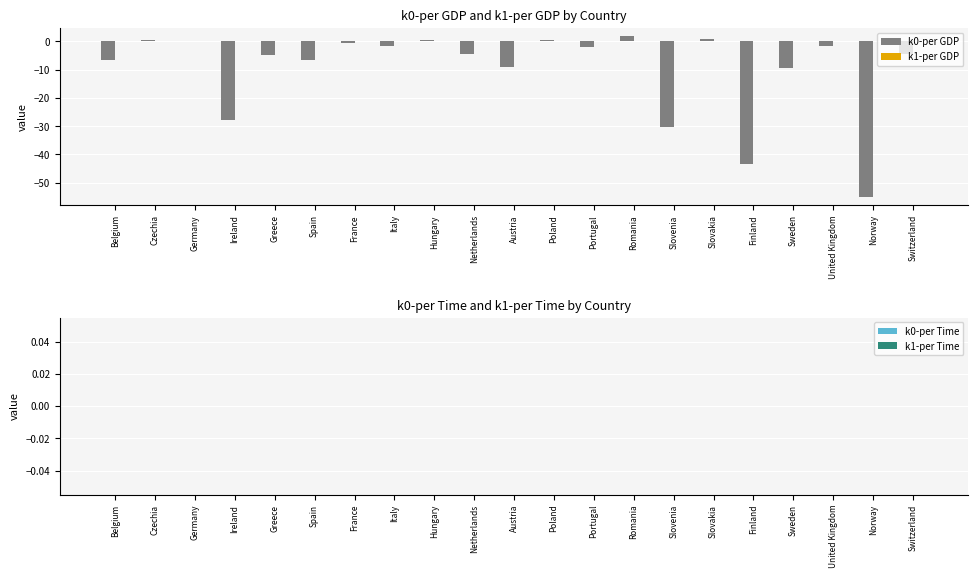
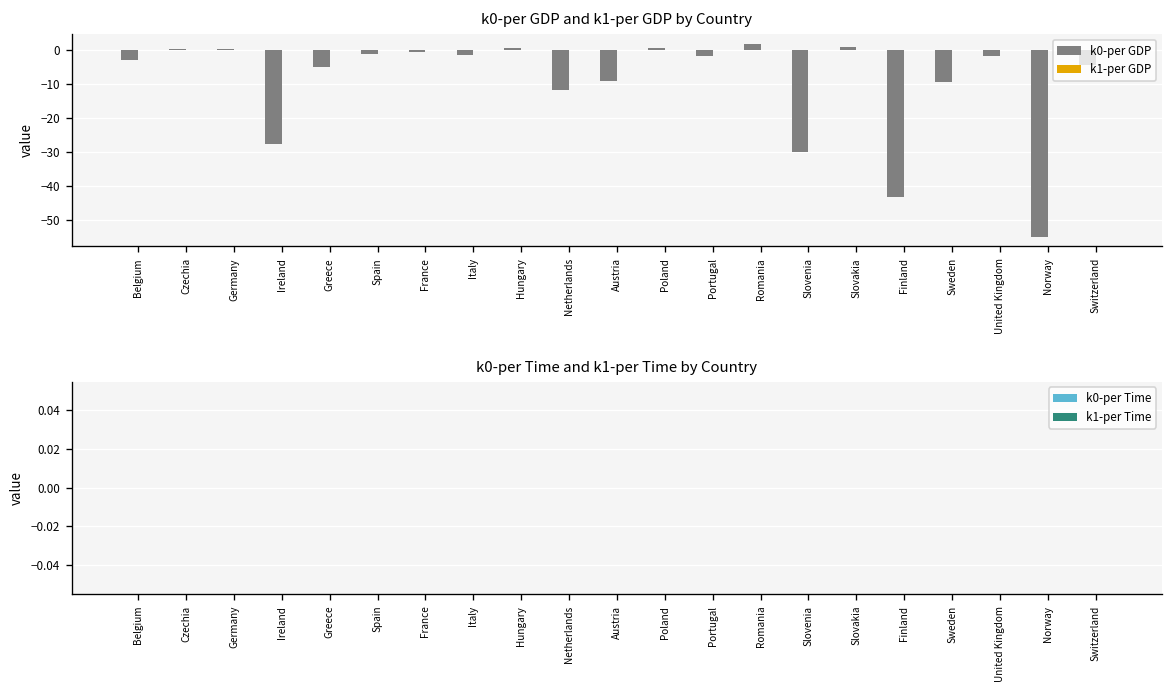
  {
    "k0-per GDP and k1-per GDP by Country": {
      "k0-per GDP": {
-       "Belgium": -6,
+       "Belgium": -3,
        "Ireland": -28,
        "Greece": -5,
-       "Spain": -7,
+       "Spain": -1,
        "Italy": -2,
-       "Netherlands": -4,
+       "Netherlands": -12,
        "Austria": -9,
        "Portugal": -2,
        "Romania": 2,
        "Slovenia": -30,
        "Slovakia": 1,
        "Finland": -43,
        "Sweden": -9,
        "United Kingdom": -2,
        "Norway": -55
      },
      "k1-per GDP": {
        "Czechia": 0,
        "Germany": 0,
        "Spain": 0,
        "France": 0,
        "Italy": 0,
        "Hungary": 0,
        "Netherlands": 0,
        "Poland": 0,
        "Portugal": 0,
        "Romania": 0,
        "Slovakia": 0,
        "United Kingdom": 0
      }
    },
    "k0-per Time and k1-per Time by Country": {
      "k0-per Time": {
        "Belgium": 0.000,
        "Czechia": 0.000,
        "Germany": 0.000,
        "Ireland": 0.000,
        "Greece": 0.000,
        "Spain": 0.000,
        "France": 0.000,
        "Italy": 0.000,
        "Hungary": 0.000,
        "Netherlands": 0.000,
        "Austria": 0.000,
        "Poland": 0.000,
        "Portugal": 0.000,
        "Romania": 0.000,
        "Slovenia": 0.000,
        "Slovakia": 0.000,
        "Finland": 0.000,
        "Sweden": 0.000,
        "United Kingdom": 0.000,
        "Norway": 0.000,
        "Switzerland": 0.000
      },
      "k1-per Time": {
        "Belgium": 0.000,
        "Czechia": 0.000,
        "Germany": 0.000,
        "Ireland": 0.000,
        "Greece": 0.000,
        "Spain": 0.000,
        "France": 0.000,
        "Italy": 0.000,
        "Hungary": 0.000,
        "Netherlands": 0.000,
        "Austria": 0.000,
        "Poland": 0.000,
        "Portugal": 0.000,
        "Romania": 0.000,
        "Slovenia": 0.000,
        "Slovakia": 0.000,
        "Finland": 0.000,
        "Sweden": 0.000,
        "United Kingdom": 0.000,
        "Norway": 0.000,
        "Switzerland": 0.000
      }
    }
  }
